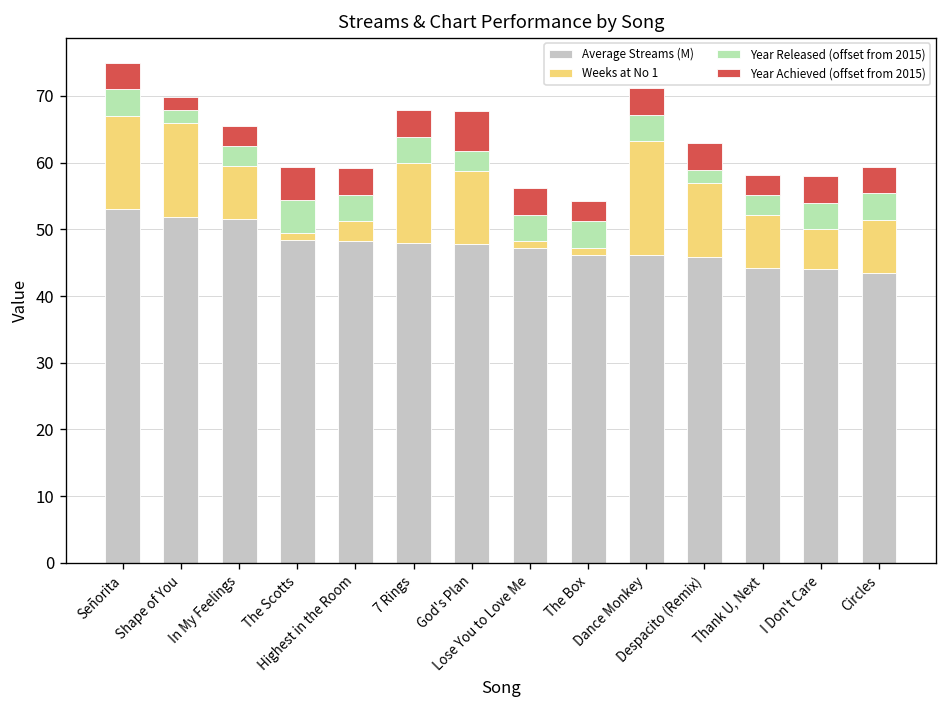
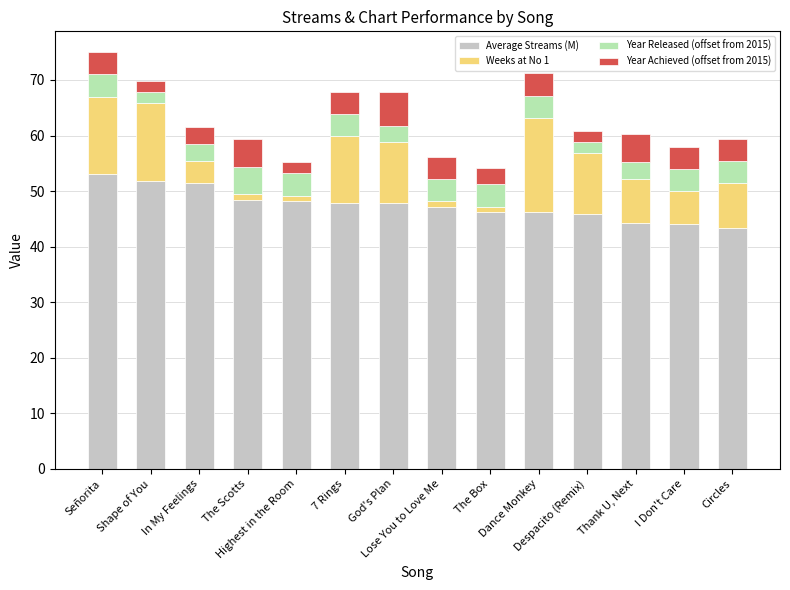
  {
    "Weeks at No 1": {
      "Señorita": 14,
      "Shape of You": 14,
-     "In My Feelings": 8,
+     "In My Feelings": 4,
      "The Scotts": 1,
-     "Highest in the Room": 3,
+     "Highest in the Room": 1,
      "7 Rings": 12,
      "God's Plan": 11,
      "Lose You to Love Me": 1,
      "The Box": 1,
      "Dance Monkey": 17,
      "Despacito (Remix)": 11,
      "Thank U, Next": 8,
      "I Don't Care": 6,
      "Circles": 8
    },
    "Year Achieved (offset from 2015)": {
      "Señorita": 4,
      "Shape of You": 2,
      "In My Feelings": 3,
      "The Scotts": 5,
-     "Highest in the Room": 4,
+     "Highest in the Room": 2,
      "7 Rings": 4,
      "God's Plan": 6,
      "Lose You to Love Me": 4,
      "The Box": 3,
      "Dance Monkey": 4,
-     "Despacito (Remix)": 4,
-     "Thank U, Next": 3,
+     "Despacito (Remix)": 2,
+     "Thank U, Next": 5,
      "I Don't Care": 4,
      "Circles": 4
    }
  }
